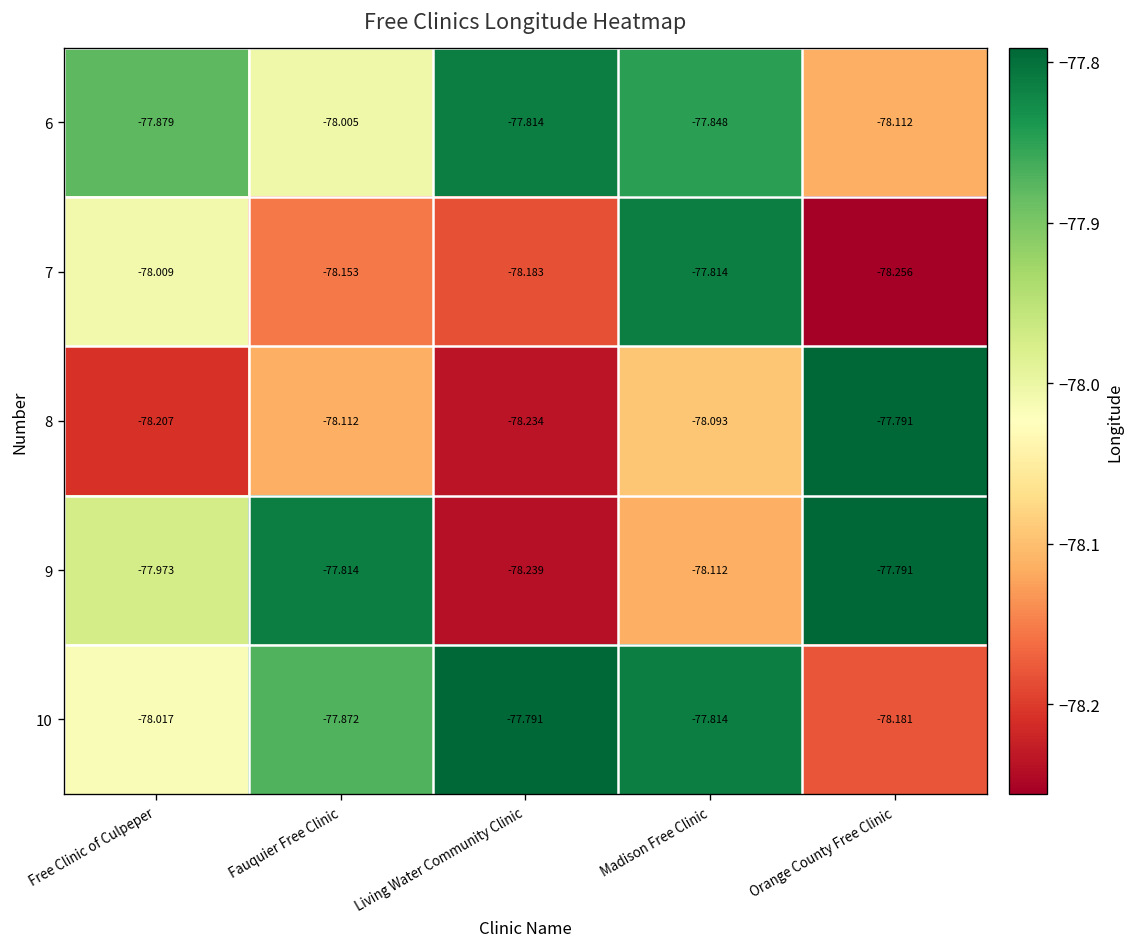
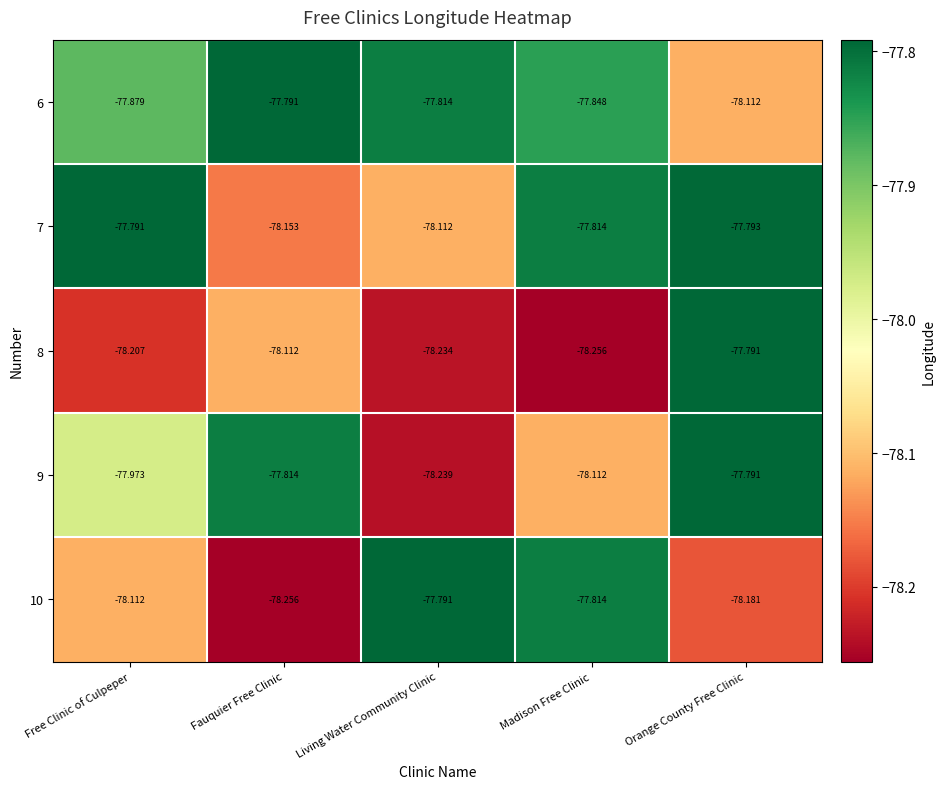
  {
    "6": {
      "Free Clinic of Culpeper": -77.879,
-     "Fauquier Free Clinic": -78.005,
+     "Fauquier Free Clinic": -77.791,
      "Living Water Community Clinic": -77.814,
      "Madison Free Clinic": -77.848,
      "Orange County Free Clinic": -78.112
    },
    "7": {
-     "Free Clinic of Culpeper": -78.009,
+     "Free Clinic of Culpeper": -77.791,
      "Fauquier Free Clinic": -78.153,
-     "Living Water Community Clinic": -78.183,
+     "Living Water Community Clinic": -78.112,
      "Madison Free Clinic": -77.814,
-     "Orange County Free Clinic": -78.256
+     "Orange County Free Clinic": -77.793
    },
    "8": {
      "Free Clinic of Culpeper": -78.207,
      "Fauquier Free Clinic": -78.112,
      "Living Water Community Clinic": -78.234,
-     "Madison Free Clinic": -78.093,
+     "Madison Free Clinic": -78.256,
      "Orange County Free Clinic": -77.791
    },
    "9": {
      "Free Clinic of Culpeper": -77.973,
      "Fauquier Free Clinic": -77.814,
      "Living Water Community Clinic": -78.239,
      "Madison Free Clinic": -78.112,
      "Orange County Free Clinic": -77.791
    },
    "10": {
-     "Free Clinic of Culpeper": -78.017,
-     "Fauquier Free Clinic": -77.872,
+     "Free Clinic of Culpeper": -78.112,
+     "Fauquier Free Clinic": -78.256,
      "Living Water Community Clinic": -77.791,
      "Madison Free Clinic": -77.814,
      "Orange County Free Clinic": -78.181
    }
  }
